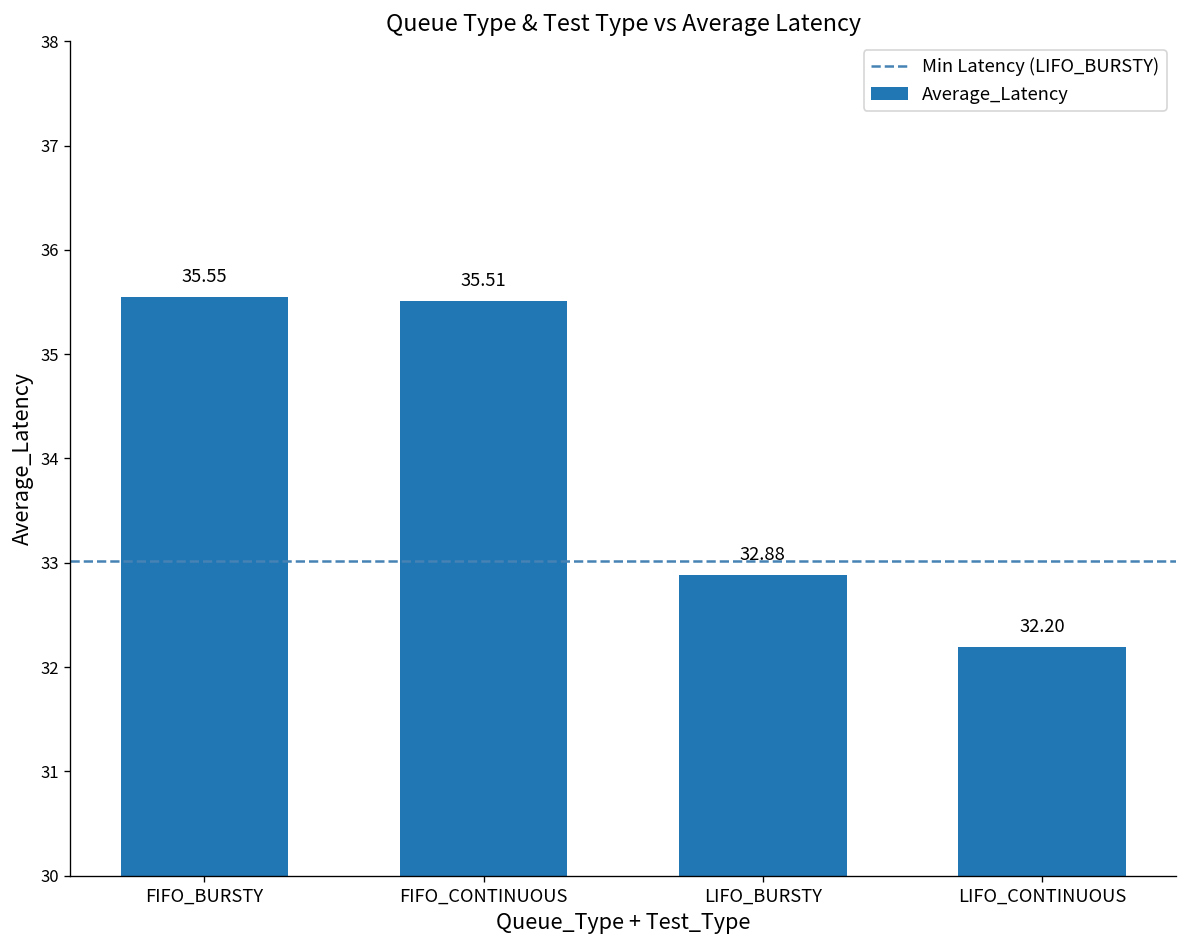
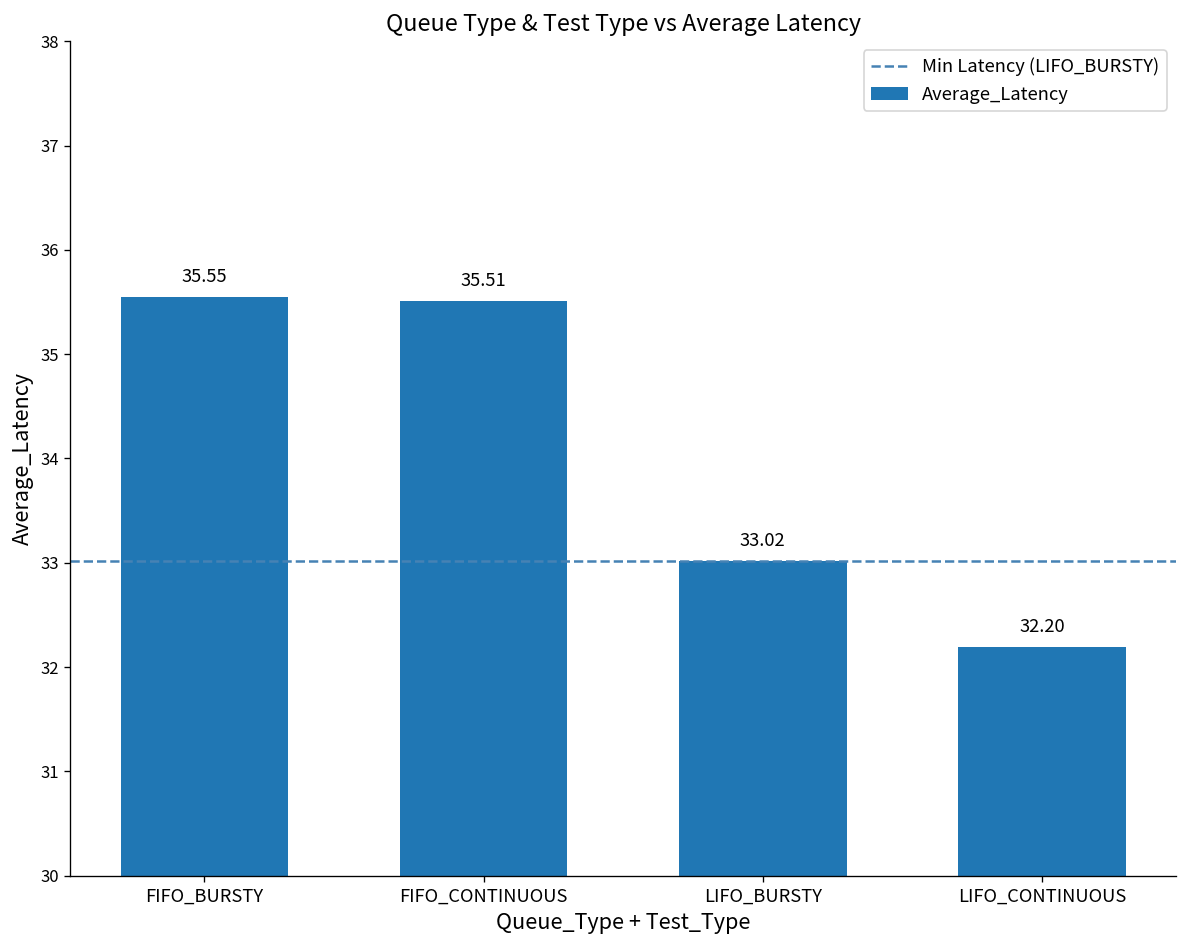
  {
    "FIFO_BURSTY": 35.55,
    "FIFO_CONTINUOUS": 35.51,
-   "LIFO_BURSTY": 32.88,
+   "LIFO_BURSTY": 33.02,
    "LIFO_CONTINUOUS": 32.20
  }
